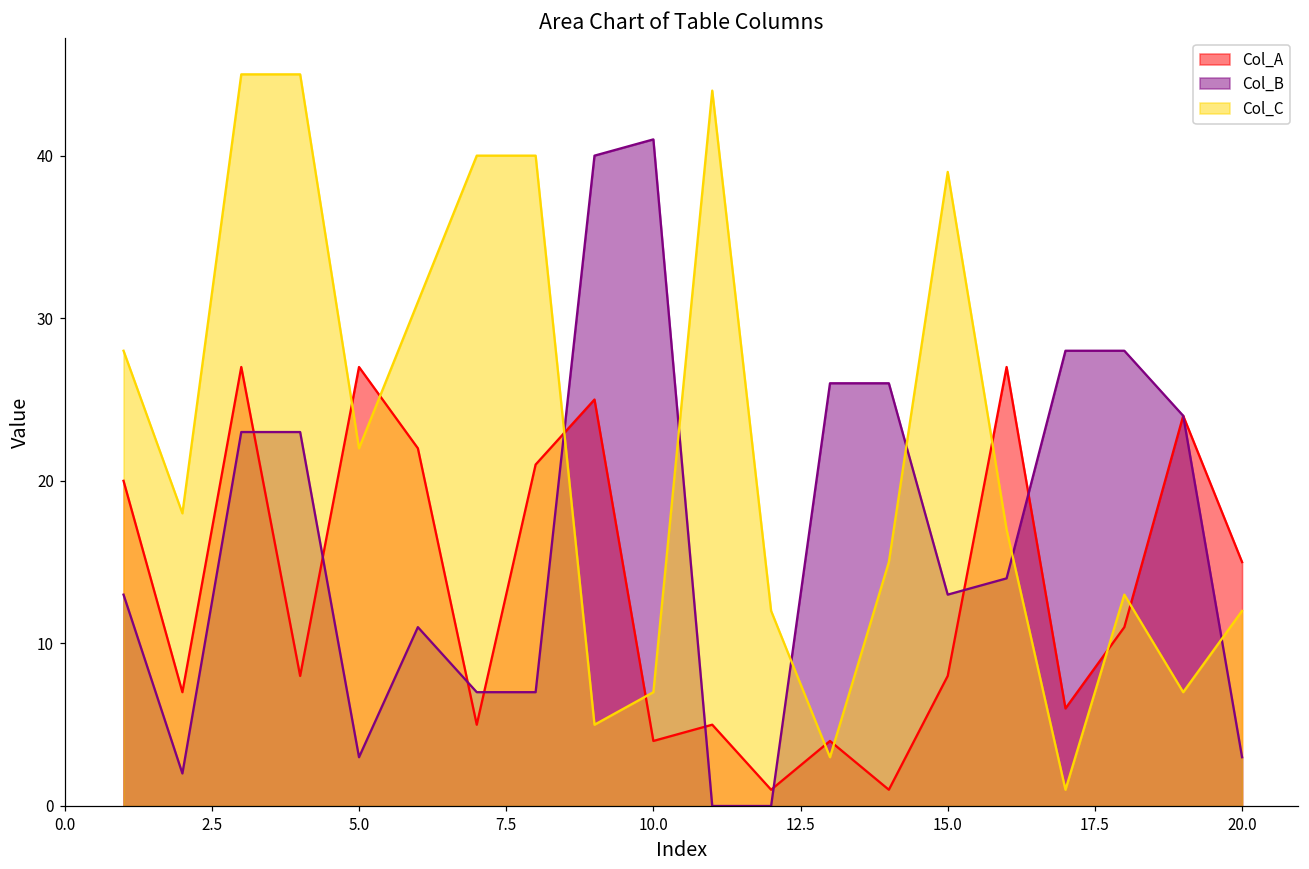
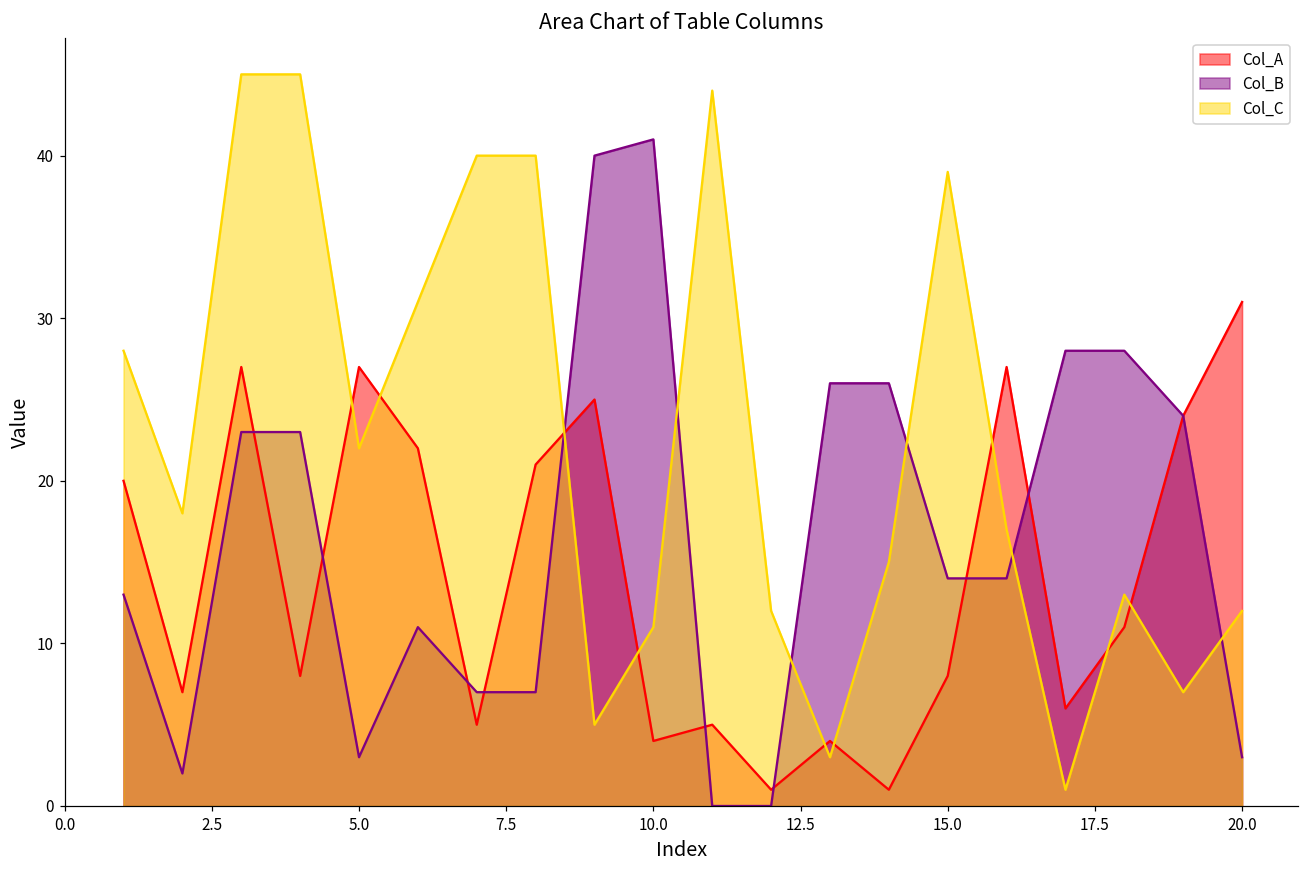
  {
    "Col_A": {
      "5.0": 27,
      "10.0": 4,
      "15.0": 8,
-     "20.0": 15
+     "20.0": 31
    },
    "Col_B": {
      "5.0": 3,
      "10.0": 41,
-     "15.0": 13,
+     "15.0": 14,
      "20.0": 3
    },
    "Col_C": {
      "5.0": 22,
-     "10.0": 7,
+     "10.0": 11,
      "15.0": 39,
      "20.0": 12
    }
  }
